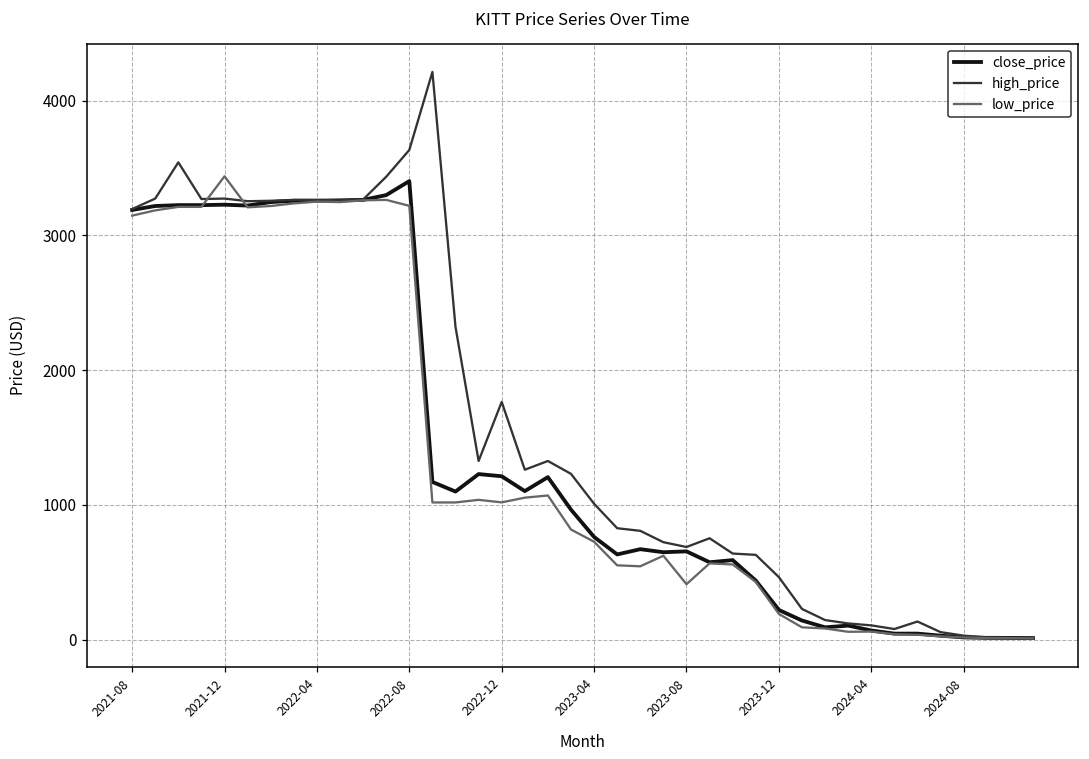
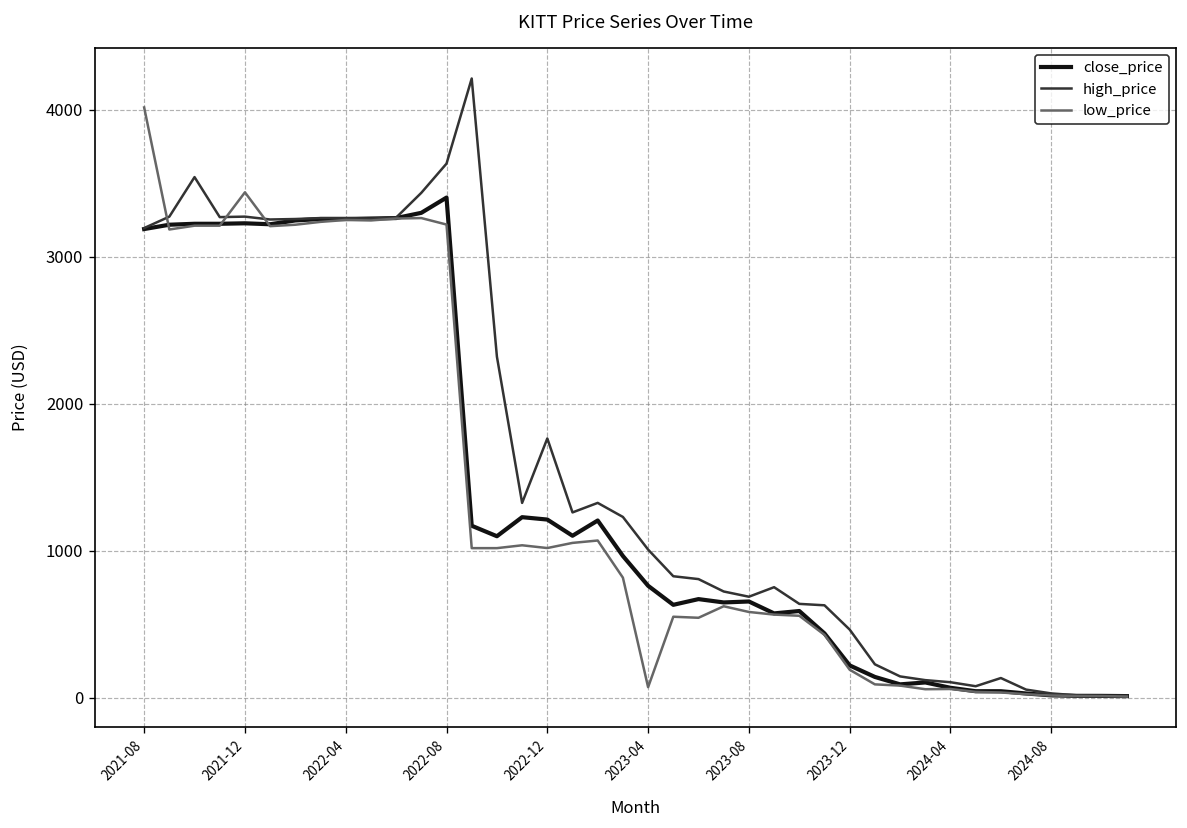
  {
    "low_price": {
-     "2021-08": 3150,
+     "2021-08": 4020,
      "2021-12": 3440,
      "2022-08": 3220,
      "2022-12": 1020,
-     "2023-04": 730,
-     "2023-08": 410,
+     "2023-04": 70,
+     "2023-08": 580,
      "2023-12": 190
    }
  }
